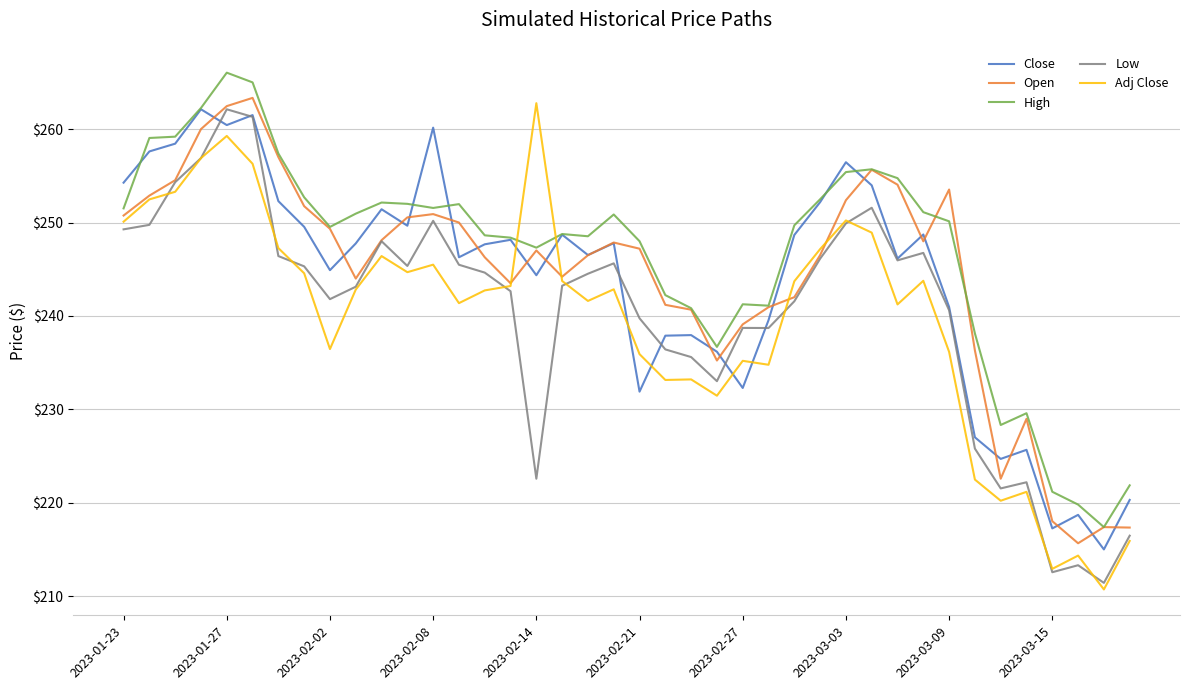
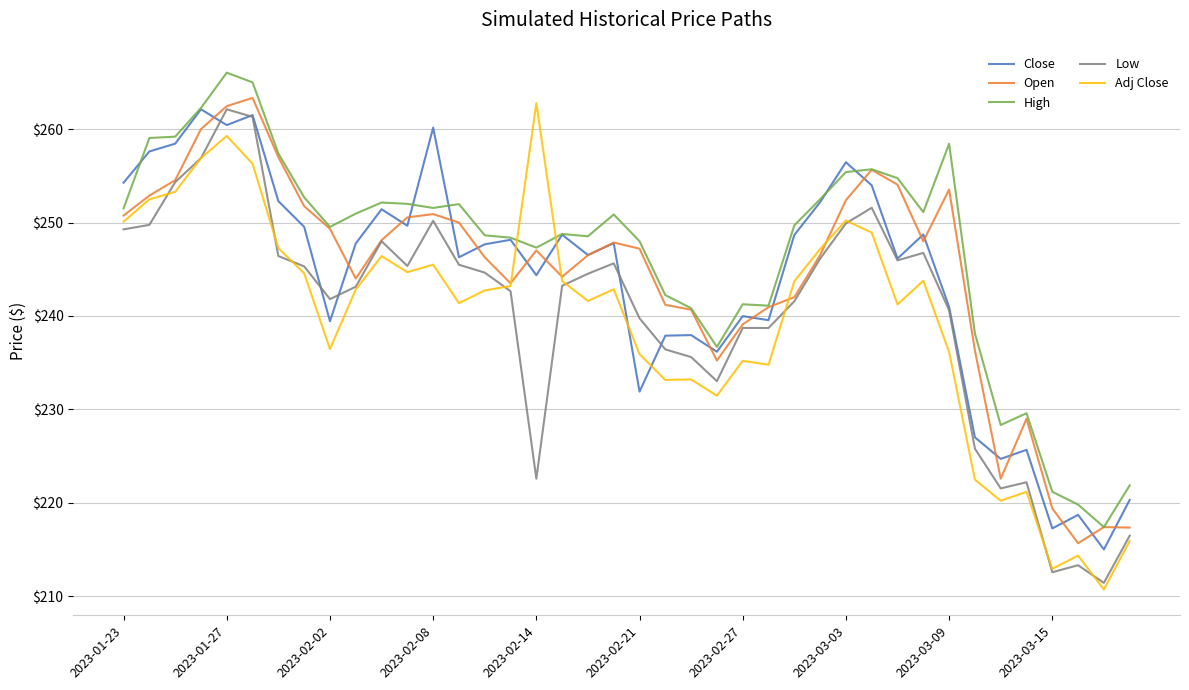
  {
    "Close": {
      "2023-01-23": "$254",
      "2023-01-27": "$260",
-     "2023-02-02": "$245",
+     "2023-02-02": "$239",
      "2023-02-08": "$260",
      "2023-02-14": "$244",
      "2023-02-21": "$232",
-     "2023-02-27": "$232",
+     "2023-02-27": "$240",
      "2023-03-03": "$256",
      "2023-03-09": "$241",
      "2023-03-15": "$217"
    },
    "Open": {
      "2023-01-23": "$251",
      "2023-01-27": "$262",
      "2023-02-08": "$251",
      "2023-02-14": "$247",
      "2023-02-21": "$247",
      "2023-02-27": "$239",
      "2023-03-03": "$252",
      "2023-03-09": "$254",
-     "2023-03-15": "$218"
+     "2023-03-15": "$219"
    },
    "High": {
      "2023-01-23": "$252",
      "2023-01-27": "$266",
      "2023-02-08": "$252",
      "2023-02-14": "$247",
      "2023-02-21": "$248",
      "2023-02-27": "$241",
      "2023-03-03": "$255",
-     "2023-03-09": "$250",
+     "2023-03-09": "$258",
      "2023-03-15": "$221"
    },
    "Low": {
      "2023-01-23": "$249",
      "2023-01-27": "$262",
      "2023-02-02": "$242",
      "2023-02-08": "$250",
      "2023-02-14": "$223",
      "2023-02-21": "$240",
      "2023-02-27": "$239",
      "2023-03-03": "$250",
      "2023-03-09": "$241",
      "2023-03-15": "$213"
    },
    "Adj Close": {
      "2023-01-23": "$250",
      "2023-01-27": "$259",
      "2023-02-02": "$236",
      "2023-02-08": "$245",
      "2023-02-14": "$263",
      "2023-02-21": "$236",
      "2023-02-27": "$235",
      "2023-03-03": "$250",
      "2023-03-09": "$236",
      "2023-03-15": "$213"
    }
  }
